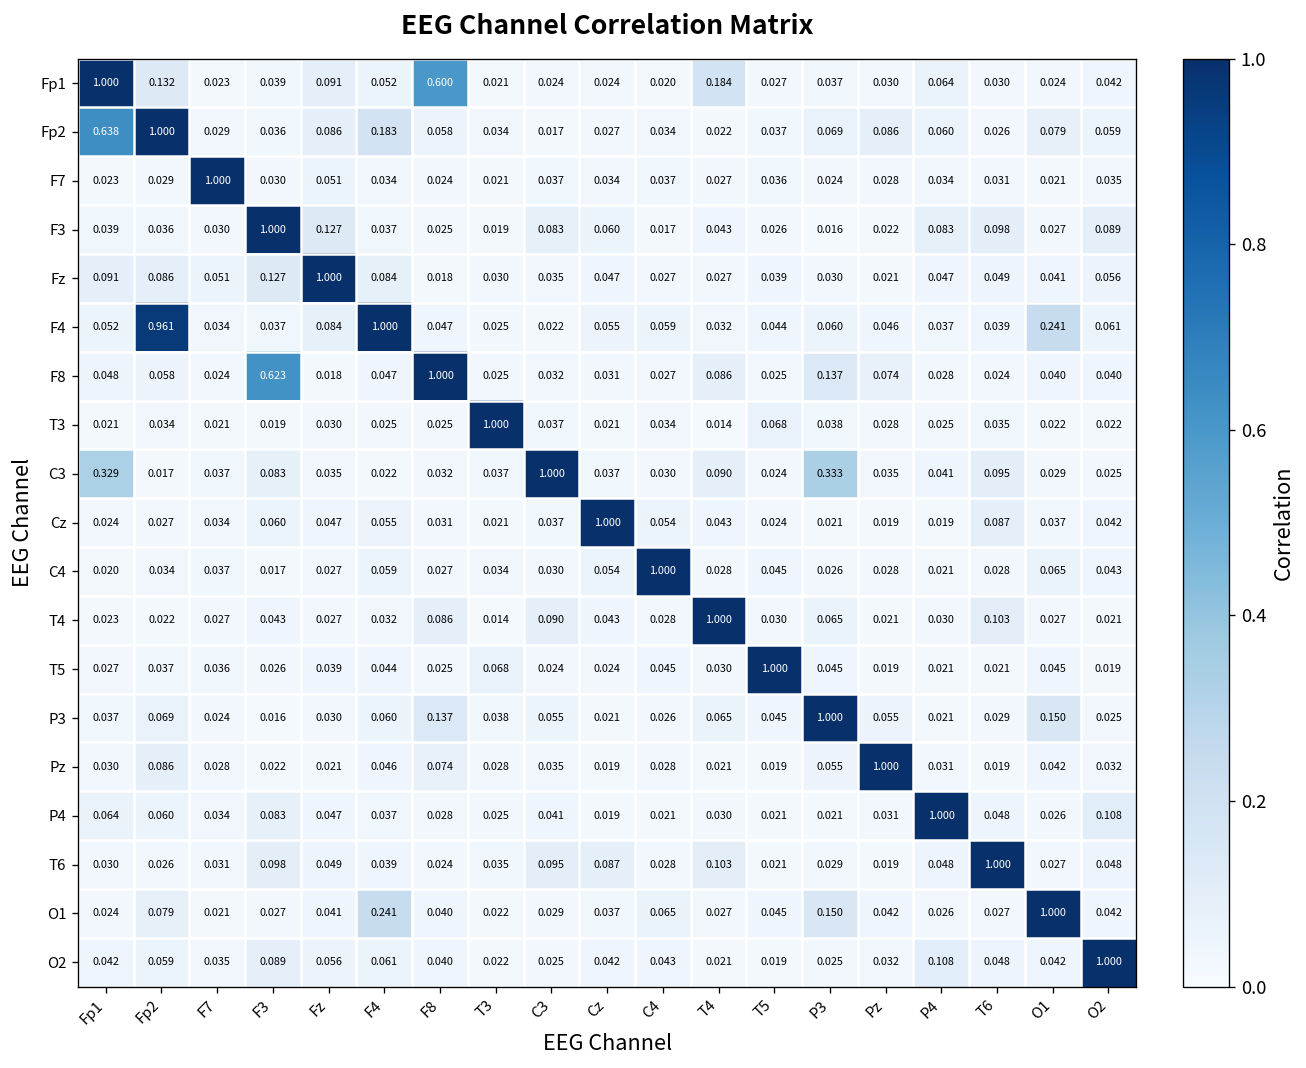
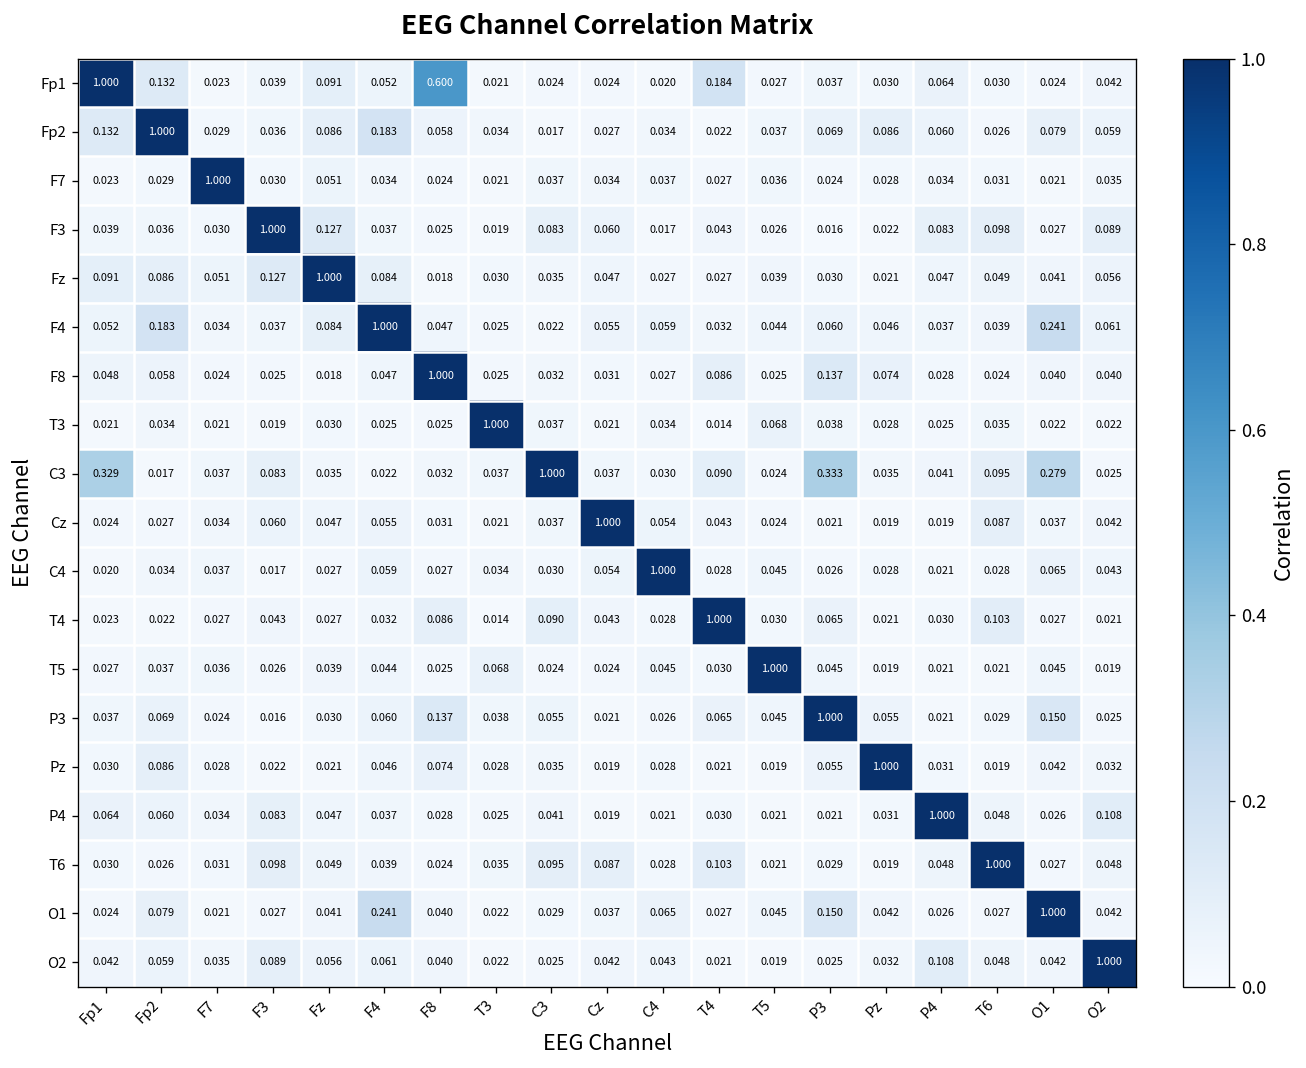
  {
    "Fp2": {
-     "Fp1": 0.638,
+     "Fp1": 0.132,
      "Fp2": 1.000,
      "F7": 0.029,
      "F3": 0.036,
      "Fz": 0.086,
      "F4": 0.183,
      "F8": 0.058,
      "T3": 0.034,
      "C3": 0.017,
      "Cz": 0.027,
      "C4": 0.034,
      "T4": 0.022,
      "T5": 0.037,
      "P3": 0.069,
      "Pz": 0.086,
      "P4": 0.060,
      "T6": 0.026,
      "O1": 0.079,
      "O2": 0.059
    },
    "F4": {
      "Fp1": 0.052,
-     "Fp2": 0.961,
+     "Fp2": 0.183,
      "F7": 0.034,
      "F3": 0.037,
      "Fz": 0.084,
      "F4": 1.000,
      "F8": 0.047,
      "T3": 0.025,
      "C3": 0.022,
      "Cz": 0.055,
      "C4": 0.059,
      "T4": 0.032,
      "T5": 0.044,
      "P3": 0.060,
      "Pz": 0.046,
      "P4": 0.037,
      "T6": 0.039,
      "O1": 0.241,
      "O2": 0.061
    },
    "F8": {
      "Fp1": 0.048,
      "Fp2": 0.058,
      "F7": 0.024,
-     "F3": 0.623,
+     "F3": 0.025,
      "Fz": 0.018,
      "F4": 0.047,
      "F8": 1.000,
      "T3": 0.025,
      "C3": 0.032,
      "Cz": 0.031,
      "C4": 0.027,
      "T4": 0.086,
      "T5": 0.025,
      "P3": 0.137,
      "Pz": 0.074,
      "P4": 0.028,
      "T6": 0.024,
      "O1": 0.040,
      "O2": 0.040
    },
    "C3": {
      "Fp1": 0.329,
      "Fp2": 0.017,
      "F7": 0.037,
      "F3": 0.083,
      "Fz": 0.035,
      "F4": 0.022,
      "F8": 0.032,
      "T3": 0.037,
      "C3": 1.000,
      "Cz": 0.037,
      "C4": 0.030,
      "T4": 0.090,
      "T5": 0.024,
      "P3": 0.333,
      "Pz": 0.035,
      "P4": 0.041,
      "T6": 0.095,
-     "O1": 0.029,
+     "O1": 0.279,
      "O2": 0.025
    }
  }
